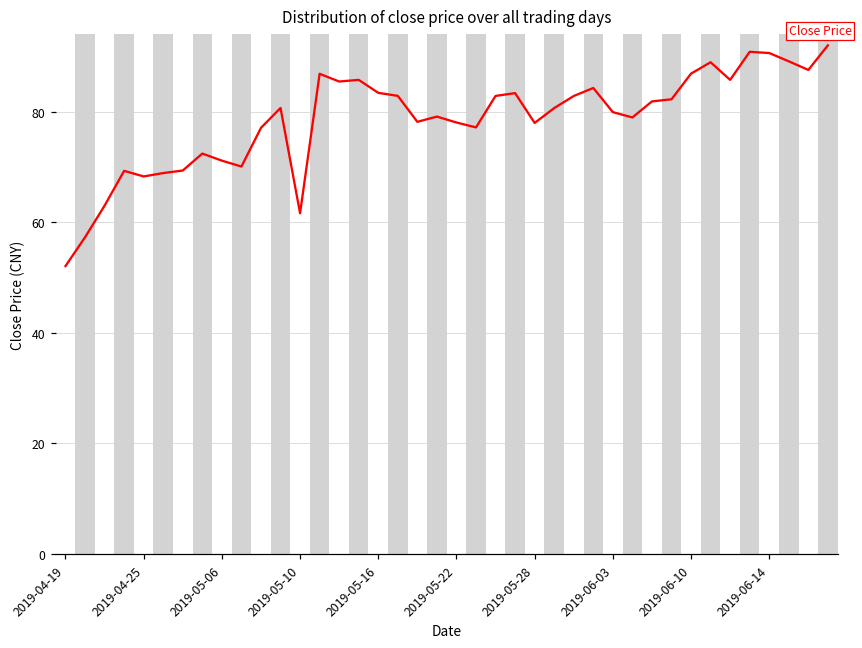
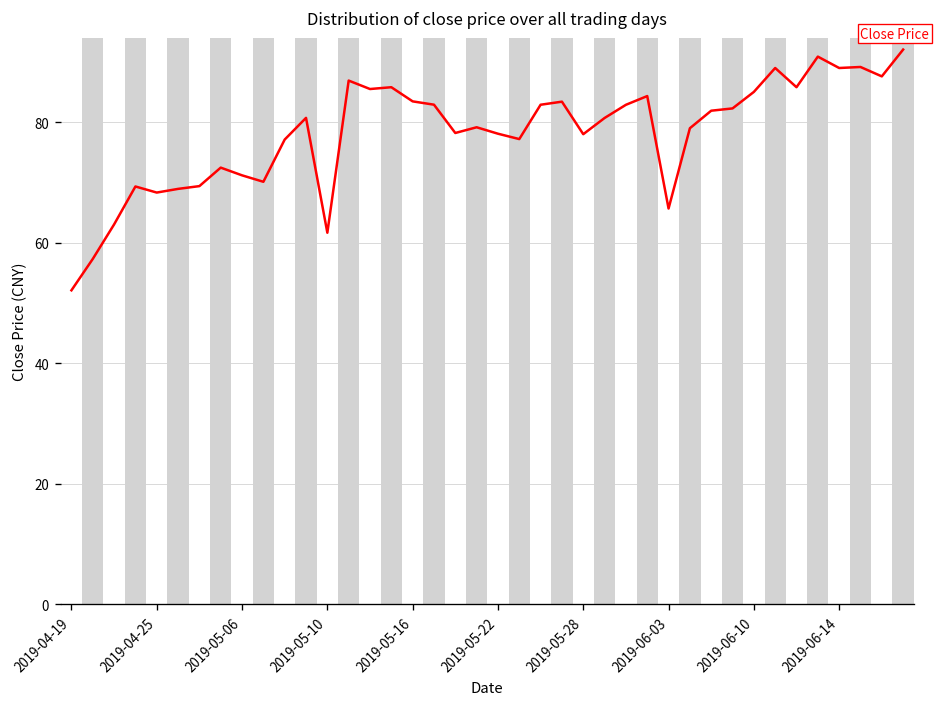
  {
    "2019-04-19": 52,
    "2019-04-25": 68,
    "2019-05-06": 71,
    "2019-05-10": 62,
    "2019-05-16": 83,
    "2019-05-22": 78,
    "2019-05-28": 78,
-   "2019-06-03": 80,
-   "2019-06-10": 87,
-   "2019-06-14": 91
+   "2019-06-03": 66,
+   "2019-06-10": 85,
+   "2019-06-14": 89
  }
